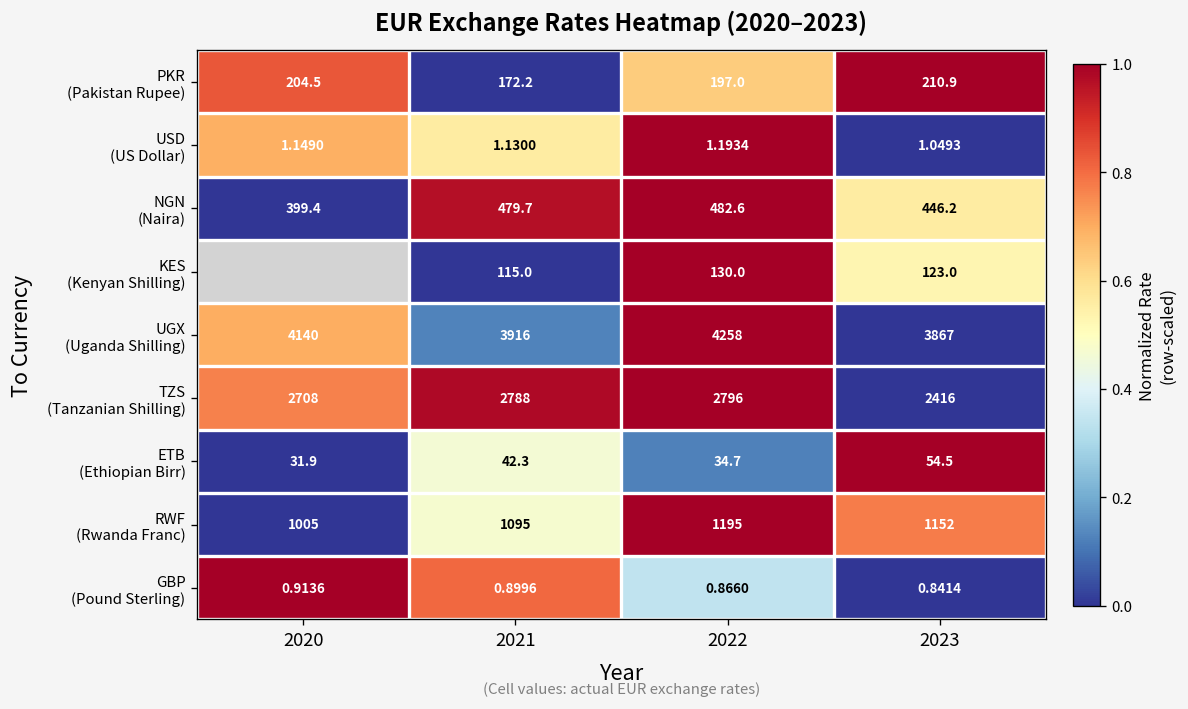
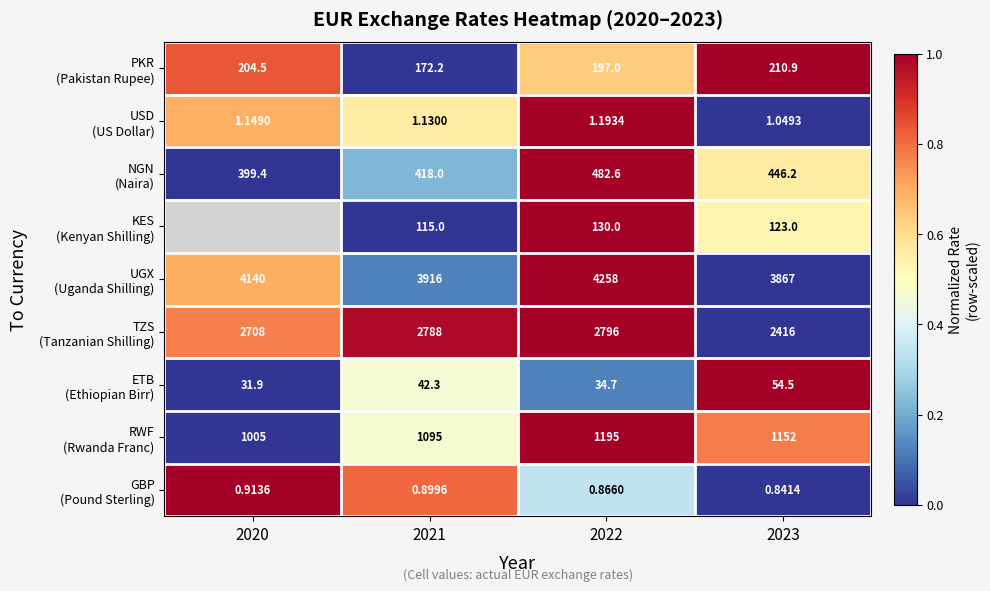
  {
    "PKR (Pakistan Rupee)": {
      "2020": 204.5,
      "2021": 172.2,
      "2022": 197.0,
      "2023": 210.9
    },
    "USD (US Dollar)": {
      "2020": 1.1490,
      "2021": 1.1300,
      "2022": 1.1934,
      "2023": 1.0493
    },
    "NGN (Naira)": {
      "2020": 399.4,
-     "2021": 479.7,
+     "2021": 418.0,
      "2022": 482.6,
      "2023": 446.2
    },
    "KES (Kenyan Shilling)": {
      "2021": 115.0,
      "2022": 130.0,
      "2023": 123.0
    },
    "UGX (Uganda Shilling)": {
      "2020": 4140,
      "2021": 3916,
      "2022": 4258,
      "2023": 3867
    },
    "TZS (Tanzanian Shilling)": {
      "2020": 2708,
      "2021": 2788,
      "2022": 2796,
      "2023": 2416
    },
    "ETB (Ethiopian Birr)": {
      "2020": 31.9,
      "2021": 42.3,
      "2022": 34.7,
      "2023": 54.5
    },
    "RWF (Rwanda Franc)": {
      "2020": 1005,
      "2021": 1095,
      "2022": 1195,
      "2023": 1152
    },
    "GBP (Pound Sterling)": {
      "2020": 0.9136,
      "2021": 0.8996,
      "2022": 0.8660,
      "2023": 0.8414
    }
  }
